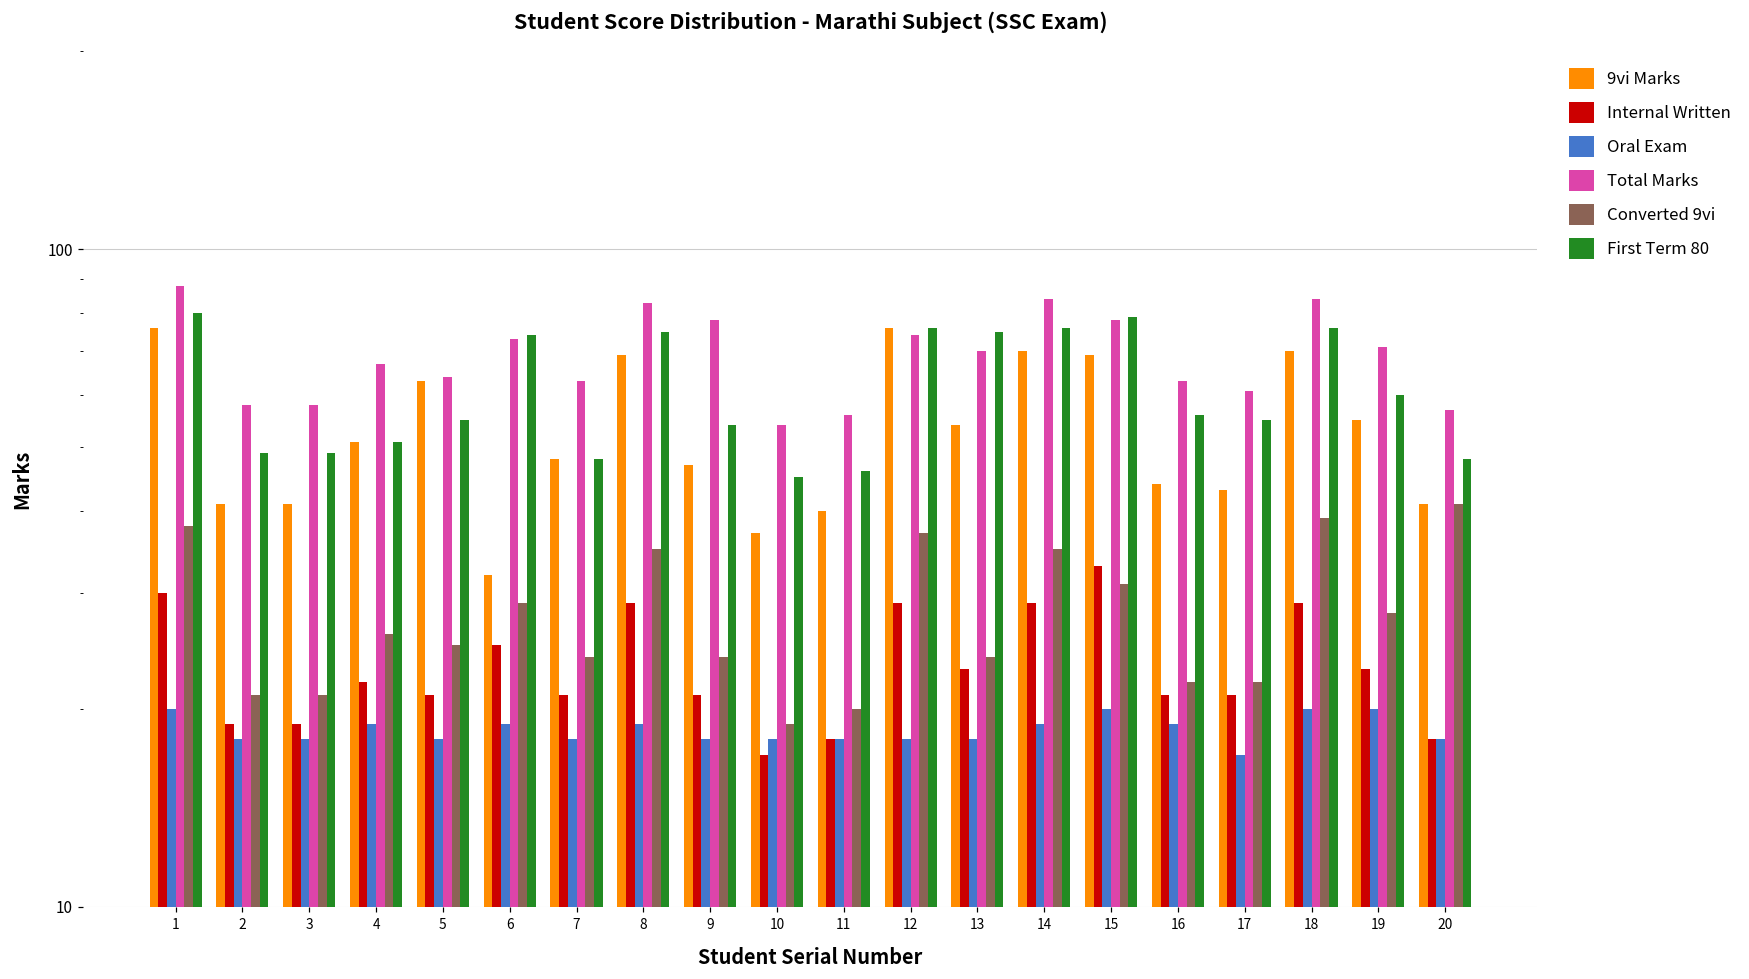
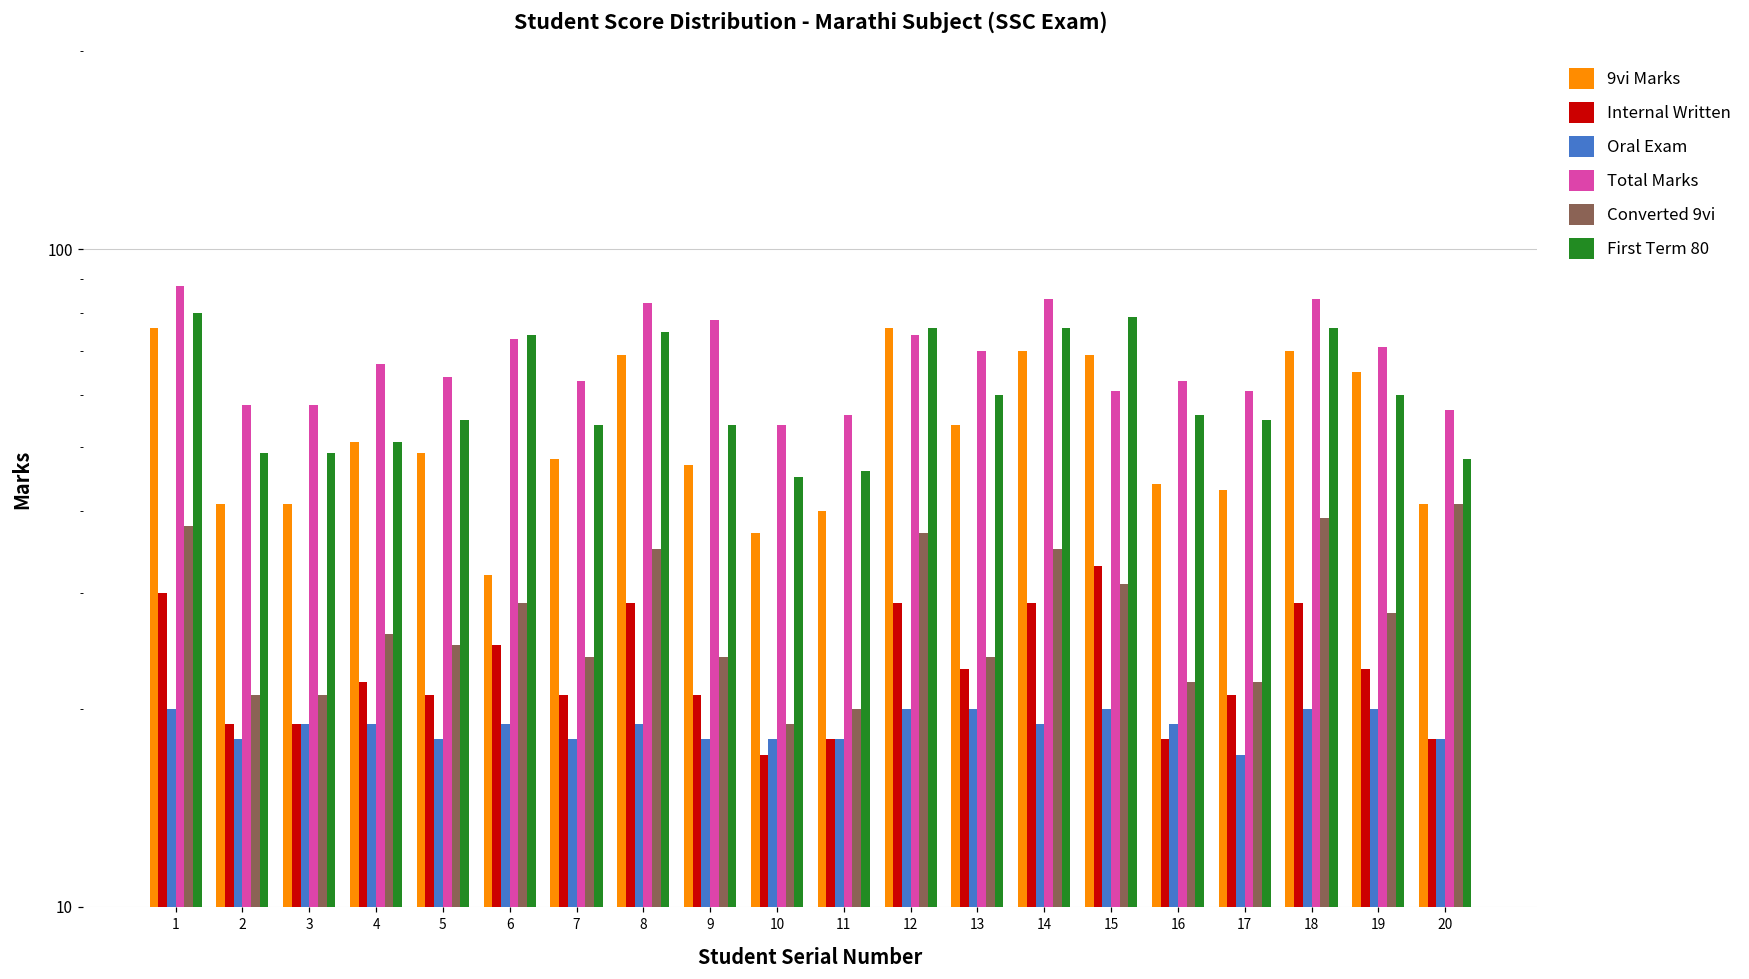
  {
    "9vi Marks": {
      "1": 76,
      "2": 41,
      "3": 41,
      "4": 51,
-     "5": 63,
+     "5": 49,
      "6": 32,
      "7": 48,
      "8": 69,
      "9": 47,
      "10": 37,
      "11": 40,
      "12": 76,
      "13": 54,
      "14": 70,
      "15": 69,
      "16": 44,
      "17": 43,
      "18": 70,
-     "19": 55,
+     "19": 65,
      "20": 41
    },
    "Internal Written": {
      "1": 30,
      "2": 19,
      "3": 19,
      "4": 22,
      "5": 21,
      "6": 25,
      "7": 21,
      "8": 29,
      "9": 21,
      "10": 17,
      "11": 18,
      "12": 29,
      "13": 23,
      "14": 29,
      "15": 33,
-     "16": 21,
+     "16": 18,
      "17": 21,
      "18": 29,
      "19": 23,
      "20": 18
    },
    "Oral Exam": {
      "1": 20,
      "2": 18,
-     "3": 18,
+     "3": 19,
      "4": 19,
      "5": 18,
      "6": 19,
      "7": 18,
      "8": 19,
      "9": 18,
      "10": 18,
      "11": 18,
-     "12": 18,
-     "13": 18,
+     "12": 20,
+     "13": 20,
      "14": 19,
      "15": 20,
      "16": 19,
      "17": 17,
      "18": 20,
      "19": 20,
      "20": 18
    },
    "Total Marks": {
      "1": 88,
      "2": 58,
      "3": 58,
      "4": 67,
      "5": 64,
      "6": 73,
      "7": 63,
      "8": 83,
      "9": 78,
      "10": 54,
      "11": 56,
      "12": 74,
      "13": 70,
      "14": 84,
-     "15": 78,
+     "15": 61,
      "16": 63,
      "17": 61,
      "18": 84,
      "19": 71,
      "20": 57
    },
    "Converted 9vi": {
      "1": 38,
      "2": 21,
      "3": 21,
      "4": 26,
      "5": 25,
      "6": 29,
      "7": 24,
      "8": 35,
      "9": 24,
      "10": 19,
      "11": 20,
      "12": 37,
      "13": 24,
      "14": 35,
      "15": 31,
      "16": 22,
      "17": 22,
      "18": 39,
      "19": 28,
      "20": 41
    },
    "First Term 80": {
      "1": 80,
      "2": 49,
      "3": 49,
      "4": 51,
      "5": 55,
      "6": 74,
-     "7": 48,
+     "7": 54,
      "8": 75,
      "9": 54,
      "10": 45,
      "11": 46,
      "12": 76,
-     "13": 75,
+     "13": 60,
      "14": 76,
      "15": 79,
      "16": 56,
      "17": 55,
      "18": 76,
      "19": 60,
      "20": 48
    }
  }
